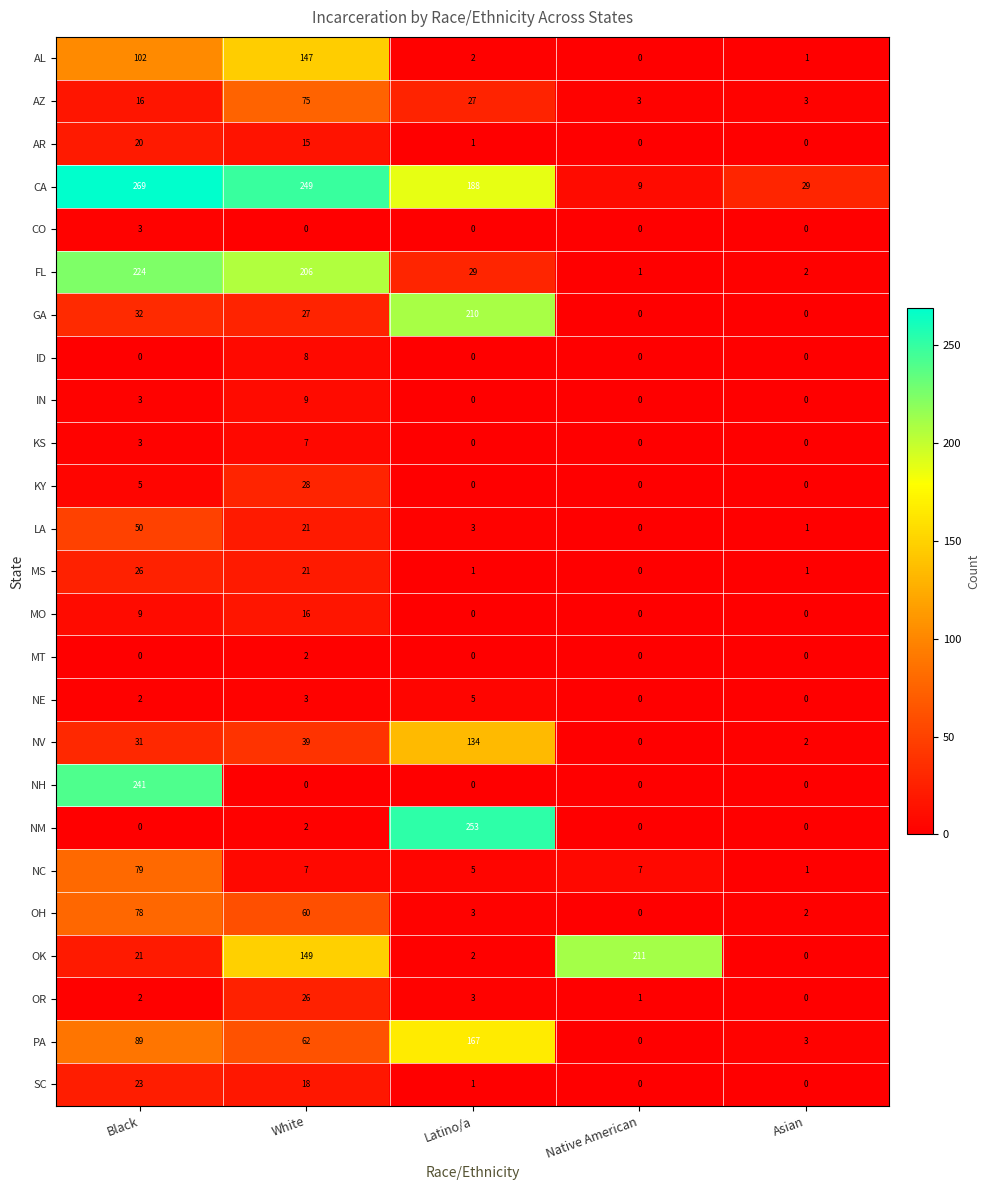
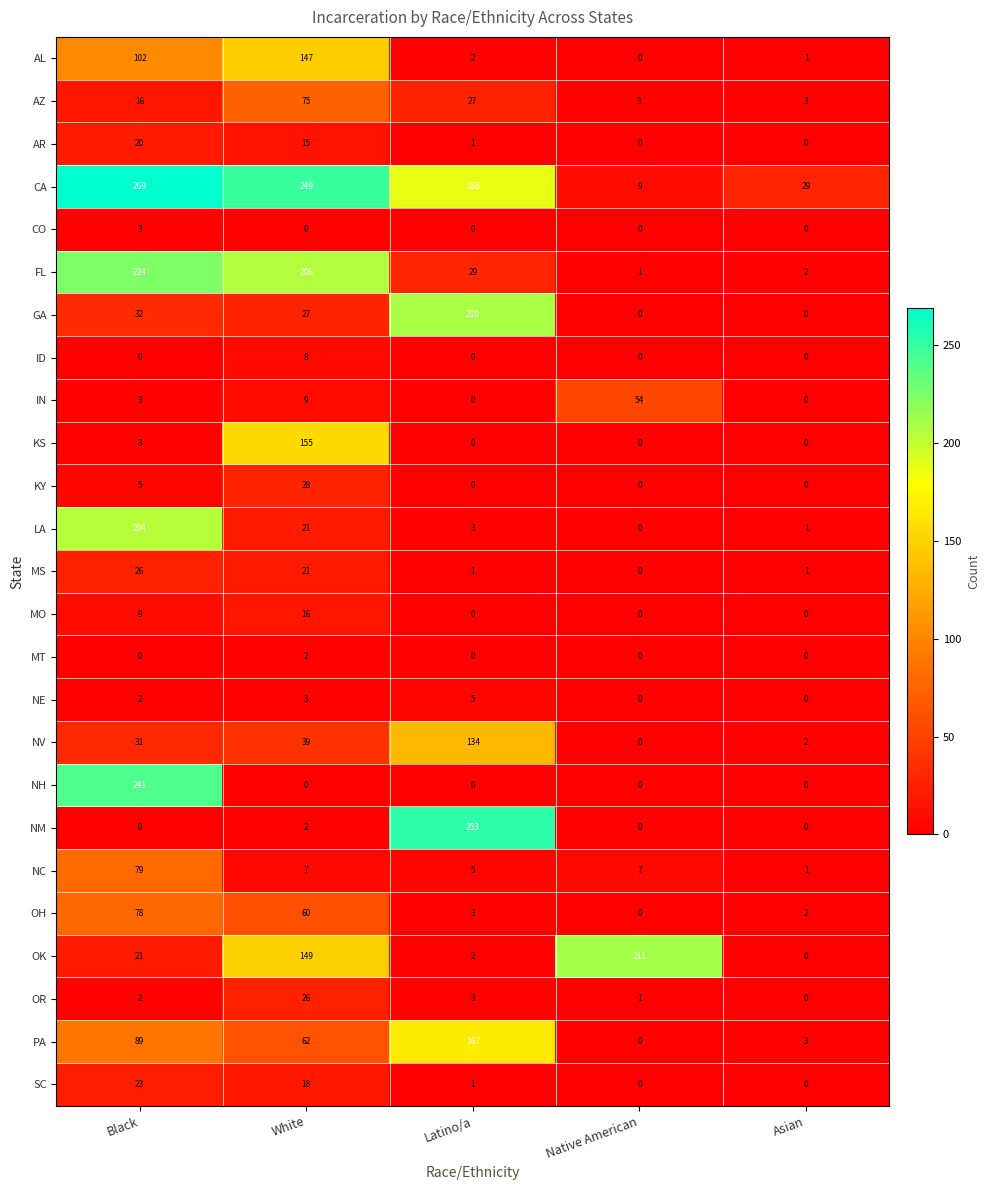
  {
    "AL": {
      "Black": 102,
      "White": 147,
      "Latino/a": 2,
      "Native American": 0,
      "Asian": 1
    },
    "AZ": {
      "Black": 16,
      "White": 75,
      "Latino/a": 27,
      "Native American": 3,
      "Asian": 3
    },
    "AR": {
      "Black": 20,
      "White": 15,
      "Latino/a": 1,
      "Native American": 0,
      "Asian": 0
    },
    "CA": {
      "Black": 269,
      "White": 249,
      "Latino/a": 188,
      "Native American": 9,
      "Asian": 29
    },
    "CO": {
      "Black": 3,
      "White": 0,
      "Latino/a": 0,
      "Native American": 0,
      "Asian": 0
    },
    "FL": {
      "Black": 224,
      "White": 206,
      "Latino/a": 29,
      "Native American": 1,
      "Asian": 2
    },
    "GA": {
      "Black": 32,
      "White": 27,
      "Latino/a": 210,
      "Native American": 0,
      "Asian": 0
    },
    "ID": {
      "Black": 0,
      "White": 8,
      "Latino/a": 0,
      "Native American": 0,
      "Asian": 0
    },
    "IN": {
      "Black": 3,
      "White": 9,
      "Latino/a": 0,
-     "Native American": 0,
+     "Native American": 54,
      "Asian": 0
    },
    "KS": {
      "Black": 3,
-     "White": 7,
+     "White": 155,
      "Latino/a": 0,
      "Native American": 0,
      "Asian": 0
    },
    "KY": {
      "Black": 5,
      "White": 28,
      "Latino/a": 0,
      "Native American": 0,
      "Asian": 0
    },
    "LA": {
-     "Black": 50,
+     "Black": 204,
      "White": 21,
      "Latino/a": 3,
      "Native American": 0,
      "Asian": 1
    },
    "MS": {
      "Black": 26,
      "White": 21,
      "Latino/a": 1,
      "Native American": 0,
      "Asian": 1
    },
    "MO": {
      "Black": 9,
      "White": 16,
      "Latino/a": 0,
      "Native American": 0,
      "Asian": 0
    },
    "MT": {
      "Black": 0,
      "White": 2,
      "Latino/a": 0,
      "Native American": 0,
      "Asian": 0
    },
    "NE": {
      "Black": 2,
      "White": 3,
      "Latino/a": 5,
      "Native American": 0,
      "Asian": 0
    },
    "NV": {
      "Black": 31,
      "White": 39,
      "Latino/a": 134,
      "Native American": 0,
      "Asian": 2
    },
    "NH": {
      "Black": 241,
      "White": 0,
      "Latino/a": 0,
      "Native American": 0,
      "Asian": 0
    },
    "NM": {
      "Black": 0,
      "White": 2,
      "Latino/a": 253,
      "Native American": 0,
      "Asian": 0
    },
    "NC": {
      "Black": 79,
      "White": 7,
      "Latino/a": 5,
      "Native American": 7,
      "Asian": 1
    },
    "OH": {
      "Black": 78,
      "White": 60,
      "Latino/a": 3,
      "Native American": 0,
      "Asian": 2
    },
    "OK": {
      "Black": 21,
      "White": 149,
      "Latino/a": 2,
      "Native American": 211,
      "Asian": 0
    },
    "OR": {
      "Black": 2,
      "White": 26,
      "Latino/a": 3,
      "Native American": 1,
      "Asian": 0
    },
    "PA": {
      "Black": 89,
      "White": 62,
      "Latino/a": 167,
      "Native American": 0,
      "Asian": 3
    },
    "SC": {
      "Black": 23,
      "White": 18,
      "Latino/a": 1,
      "Native American": 0,
      "Asian": 0
    }
  }
